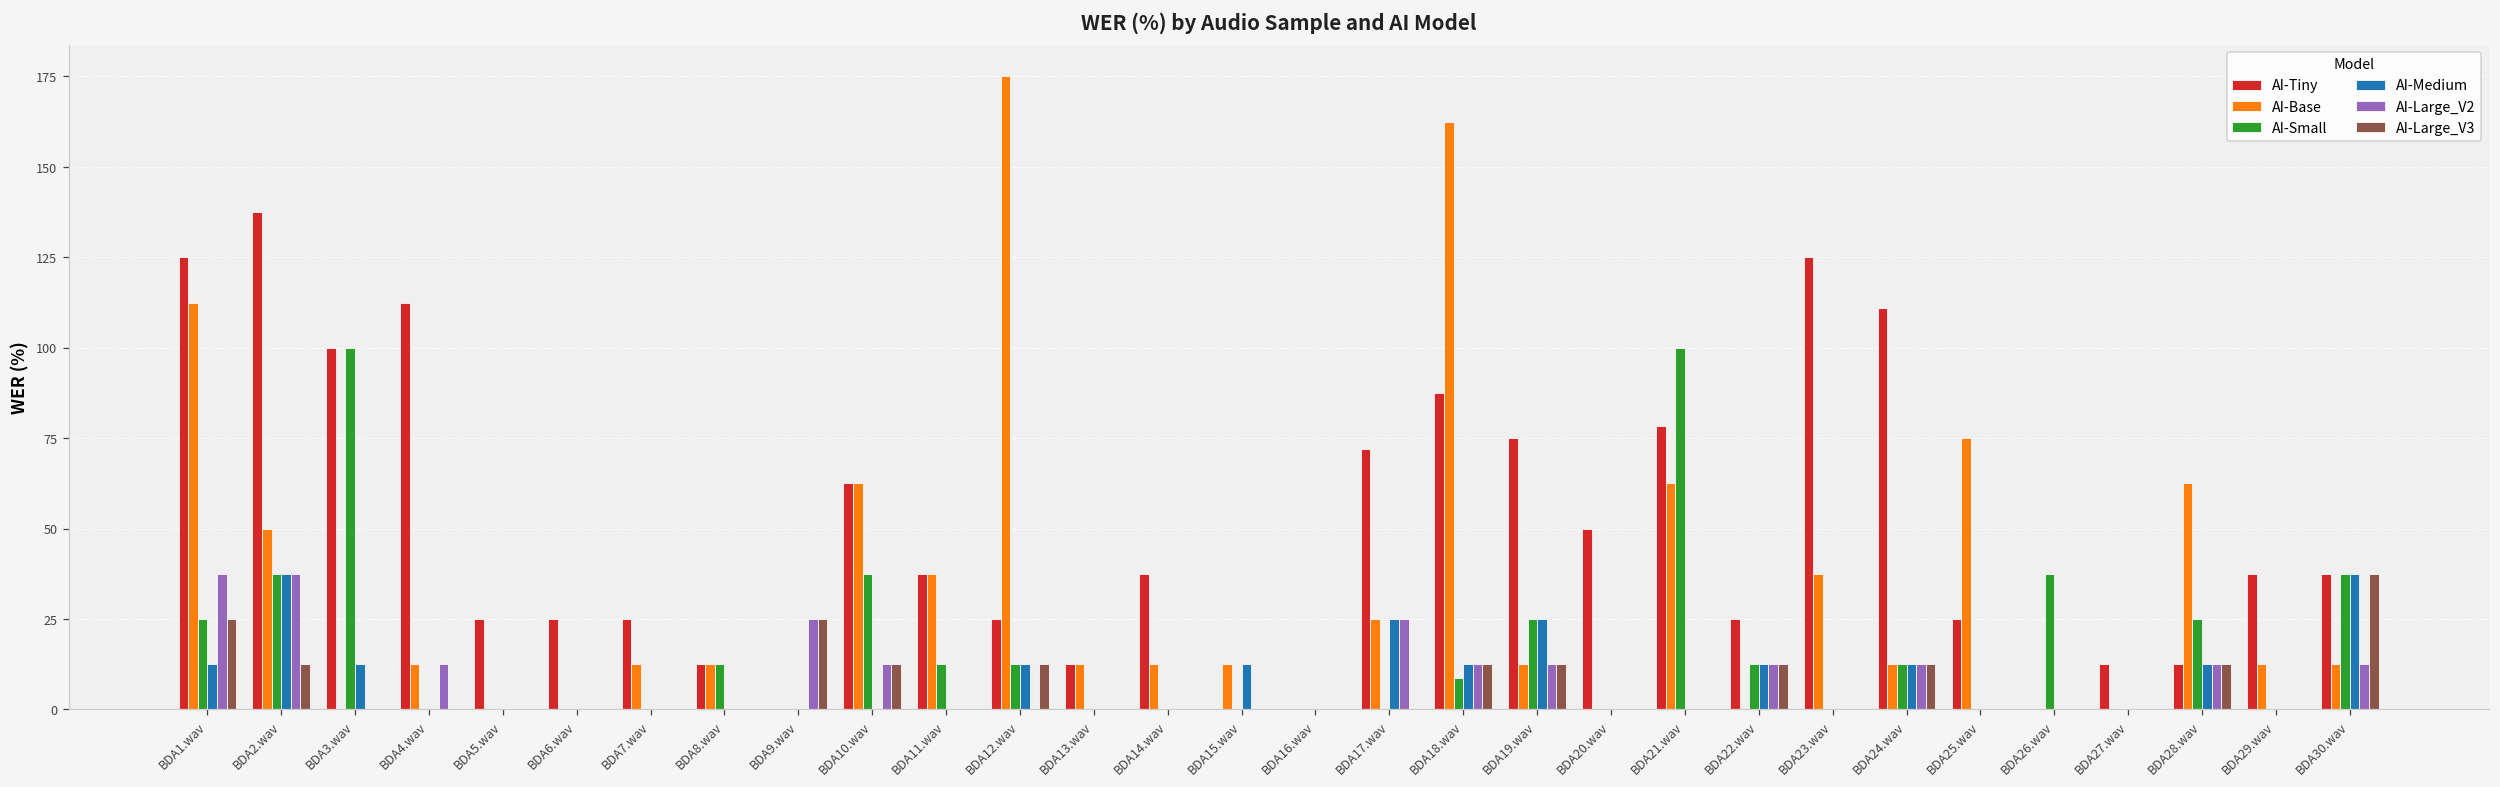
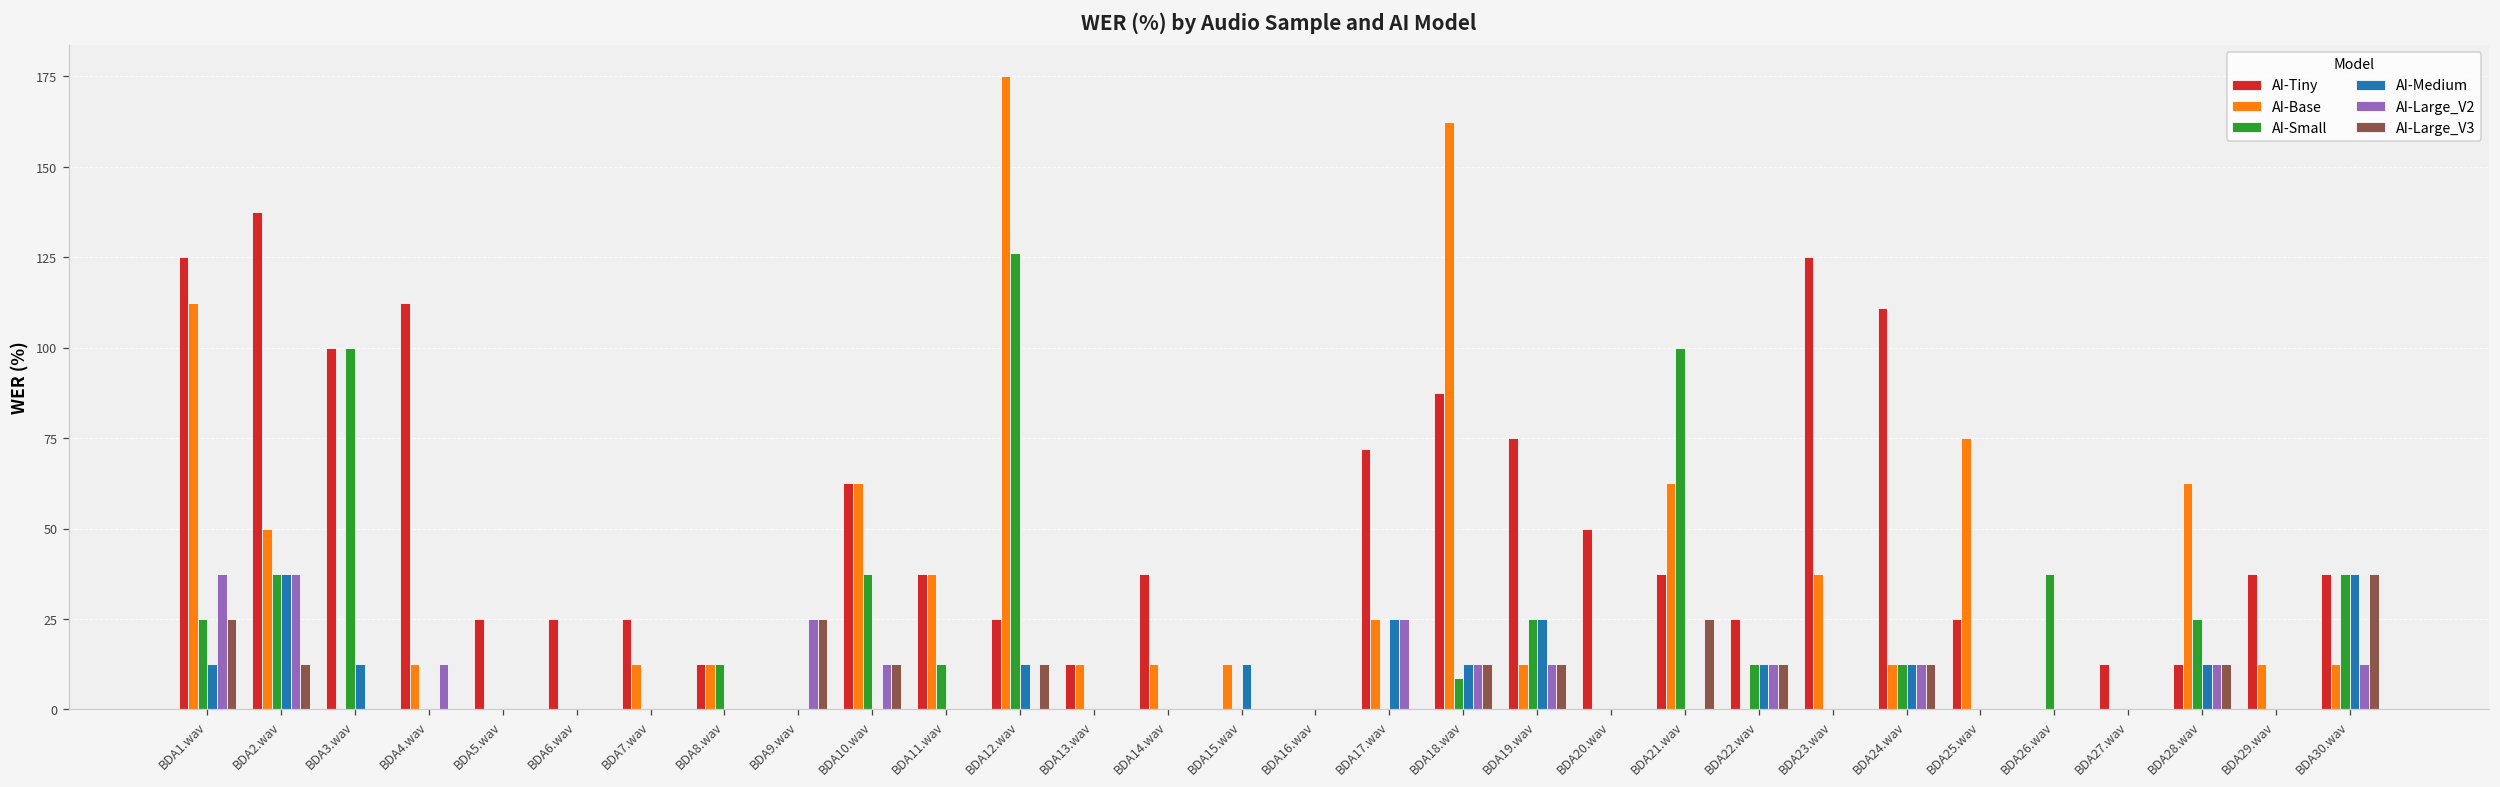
  {
    "AI-Tiny": {
      "BDA1.wav": 125,
      "BDA2.wav": 138,
      "BDA3.wav": 100,
      "BDA4.wav": 113,
      "BDA5.wav": 25,
      "BDA6.wav": 25,
      "BDA7.wav": 25,
      "BDA8.wav": 13,
      "BDA9.wav": 0,
      "BDA10.wav": 63,
      "BDA11.wav": 38,
      "BDA12.wav": 25,
      "BDA13.wav": 13,
      "BDA14.wav": 38,
      "BDA15.wav": 0,
      "BDA16.wav": 0,
      "BDA17.wav": 72,
      "BDA18.wav": 88,
      "BDA19.wav": 75,
      "BDA20.wav": 50,
-     "BDA21.wav": 79,
+     "BDA21.wav": 38,
      "BDA22.wav": 25,
      "BDA23.wav": 125,
      "BDA24.wav": 111,
      "BDA25.wav": 25,
      "BDA26.wav": 0,
      "BDA27.wav": 13,
      "BDA28.wav": 13,
      "BDA29.wav": 38,
      "BDA30.wav": 38
    },
    "AI-Base": {
      "BDA1.wav": 113,
      "BDA2.wav": 50,
      "BDA3.wav": 0,
      "BDA4.wav": 13,
      "BDA5.wav": 0,
      "BDA6.wav": 0,
      "BDA7.wav": 13,
      "BDA8.wav": 13,
      "BDA9.wav": 0,
      "BDA10.wav": 63,
      "BDA11.wav": 38,
      "BDA12.wav": 175,
      "BDA13.wav": 13,
      "BDA14.wav": 13,
      "BDA15.wav": 13,
      "BDA16.wav": 0,
      "BDA17.wav": 25,
      "BDA18.wav": 163,
      "BDA19.wav": 13,
      "BDA20.wav": 0,
      "BDA21.wav": 63,
      "BDA22.wav": 0,
      "BDA23.wav": 38,
      "BDA24.wav": 13,
      "BDA25.wav": 75,
      "BDA26.wav": 0,
      "BDA27.wav": 0,
      "BDA28.wav": 63,
      "BDA29.wav": 13,
      "BDA30.wav": 13
    },
    "AI-Small": {
      "BDA1.wav": 25,
      "BDA2.wav": 38,
      "BDA3.wav": 100,
      "BDA4.wav": 0,
      "BDA5.wav": 0,
      "BDA6.wav": 0,
      "BDA7.wav": 0,
      "BDA8.wav": 13,
      "BDA9.wav": 0,
      "BDA10.wav": 38,
      "BDA11.wav": 13,
-     "BDA12.wav": 13,
+     "BDA12.wav": 126,
      "BDA13.wav": 0,
      "BDA14.wav": 0,
      "BDA15.wav": 0,
      "BDA16.wav": 0,
      "BDA17.wav": 0,
      "BDA18.wav": 9,
      "BDA19.wav": 25,
      "BDA20.wav": 0,
      "BDA21.wav": 100,
      "BDA22.wav": 13,
      "BDA23.wav": 0,
      "BDA24.wav": 13,
      "BDA25.wav": 0,
      "BDA26.wav": 38,
      "BDA27.wav": 0,
      "BDA28.wav": 25,
      "BDA29.wav": 0,
      "BDA30.wav": 38
    },
    "AI-Medium": {
      "BDA1.wav": 13,
      "BDA2.wav": 38,
      "BDA3.wav": 13,
      "BDA4.wav": 0,
      "BDA5.wav": 0,
      "BDA6.wav": 0,
      "BDA7.wav": 0,
      "BDA8.wav": 0,
      "BDA9.wav": 0,
      "BDA10.wav": 0,
      "BDA11.wav": 0,
      "BDA12.wav": 13,
      "BDA13.wav": 0,
      "BDA14.wav": 0,
      "BDA15.wav": 13,
      "BDA16.wav": 0,
      "BDA17.wav": 25,
      "BDA18.wav": 13,
      "BDA19.wav": 25,
      "BDA20.wav": 0,
      "BDA21.wav": 0,
      "BDA22.wav": 13,
      "BDA23.wav": 0,
      "BDA24.wav": 13,
      "BDA25.wav": 0,
      "BDA26.wav": 0,
      "BDA27.wav": 0,
      "BDA28.wav": 13,
      "BDA29.wav": 0,
      "BDA30.wav": 38
    },
    "AI-Large_V2": {
      "BDA1.wav": 38,
      "BDA2.wav": 38,
      "BDA3.wav": 0,
      "BDA4.wav": 13,
      "BDA5.wav": 0,
      "BDA6.wav": 0,
      "BDA7.wav": 0,
      "BDA8.wav": 0,
      "BDA9.wav": 25,
      "BDA10.wav": 13,
      "BDA11.wav": 0,
      "BDA12.wav": 0,
      "BDA13.wav": 0,
      "BDA14.wav": 0,
      "BDA15.wav": 0,
      "BDA16.wav": 0,
      "BDA17.wav": 25,
      "BDA18.wav": 13,
      "BDA19.wav": 13,
      "BDA20.wav": 0,
      "BDA21.wav": 0,
      "BDA22.wav": 13,
      "BDA23.wav": 0,
      "BDA24.wav": 13,
      "BDA25.wav": 0,
      "BDA26.wav": 0,
      "BDA27.wav": 0,
      "BDA28.wav": 13,
      "BDA29.wav": 0,
      "BDA30.wav": 13
    },
    "AI-Large_V3": {
      "BDA1.wav": 25,
      "BDA2.wav": 13,
      "BDA3.wav": 0,
      "BDA4.wav": 0,
      "BDA5.wav": 0,
      "BDA6.wav": 0,
      "BDA7.wav": 0,
      "BDA8.wav": 0,
      "BDA9.wav": 25,
      "BDA10.wav": 13,
      "BDA11.wav": 0,
      "BDA12.wav": 13,
      "BDA13.wav": 0,
      "BDA14.wav": 0,
      "BDA15.wav": 0,
      "BDA16.wav": 0,
      "BDA17.wav": 0,
      "BDA18.wav": 13,
      "BDA19.wav": 13,
      "BDA20.wav": 0,
-     "BDA21.wav": 0,
+     "BDA21.wav": 25,
      "BDA22.wav": 13,
      "BDA23.wav": 0,
      "BDA24.wav": 13,
      "BDA25.wav": 0,
      "BDA26.wav": 0,
      "BDA27.wav": 0,
      "BDA28.wav": 13,
      "BDA29.wav": 0,
      "BDA30.wav": 38
    }
  }
